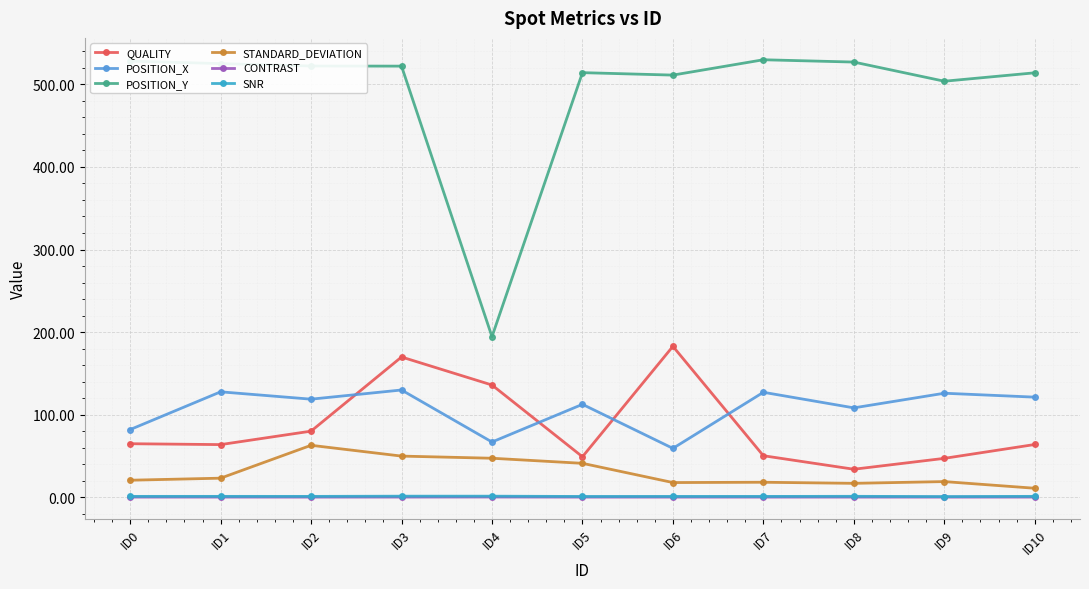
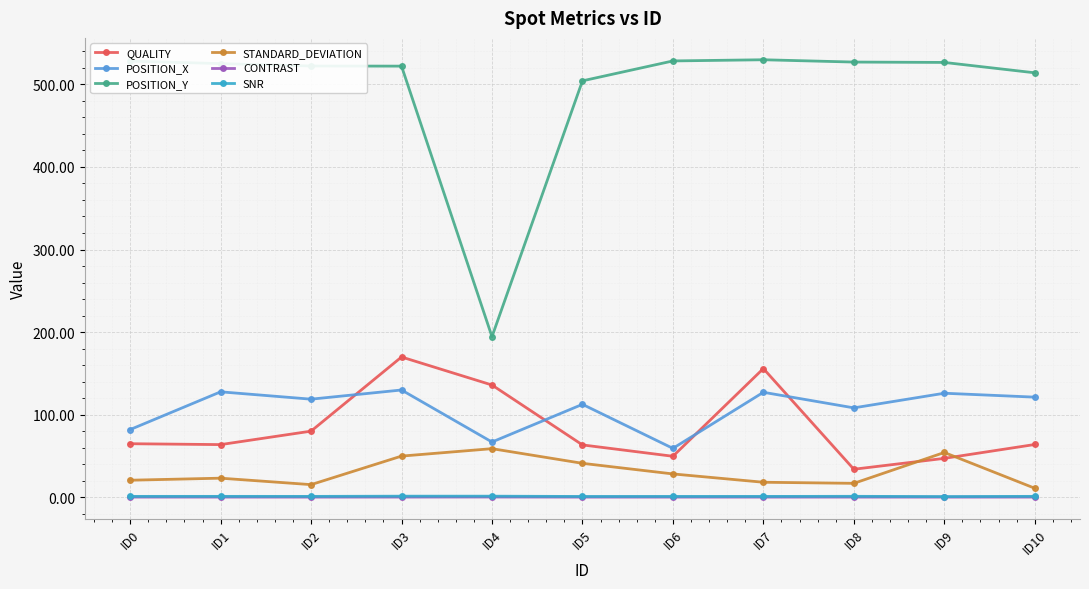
  {
    "QUALITY": {
      "ID0": 60,
      "ID1": 60,
      "ID2": 80,
      "ID3": 170,
      "ID4": 140,
-     "ID5": 50,
-     "ID6": 180,
-     "ID7": 50,
+     "ID5": 60,
+     "ID6": 50,
+     "ID7": 160,
      "ID8": 30,
      "ID9": 50,
      "ID10": 60
    },
    "POSITION_Y": {
      "ID3": 520,
      "ID4": 190,
-     "ID5": 510,
-     "ID6": 510,
+     "ID5": 500,
+     "ID6": 530,
      "ID7": 530,
      "ID8": 530,
-     "ID9": 500,
+     "ID9": 530,
      "ID10": 510
    },
    "STANDARD_DEVIATION": {
      "ID0": 20,
      "ID1": 20,
-     "ID2": 60,
+     "ID2": 20,
      "ID3": 50,
-     "ID4": 50,
+     "ID4": 60,
      "ID5": 40,
-     "ID6": 20,
+     "ID6": 30,
      "ID7": 20,
      "ID8": 20,
-     "ID9": 20,
+     "ID9": 50,
      "ID10": 10
    }
  }
